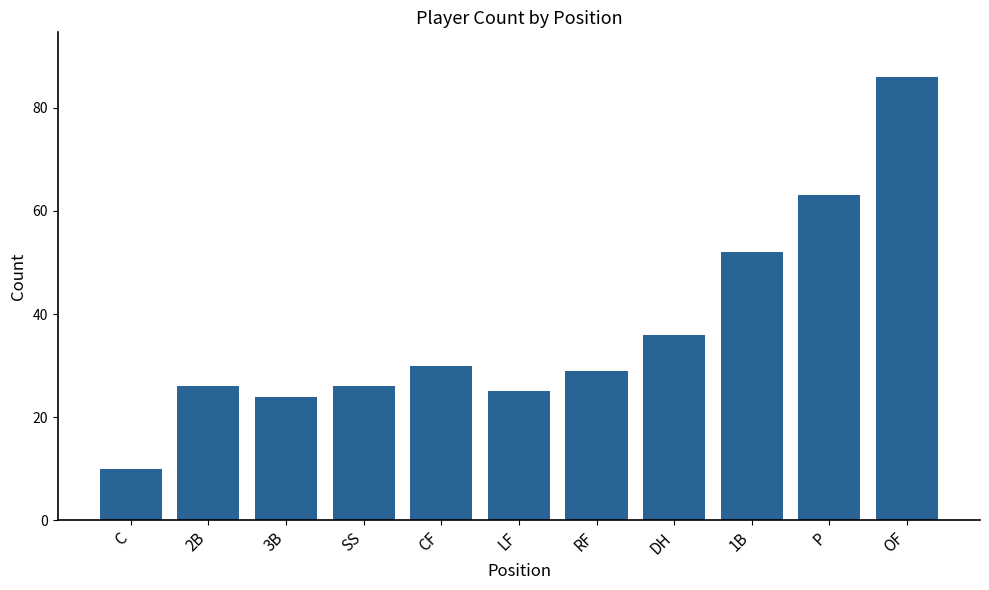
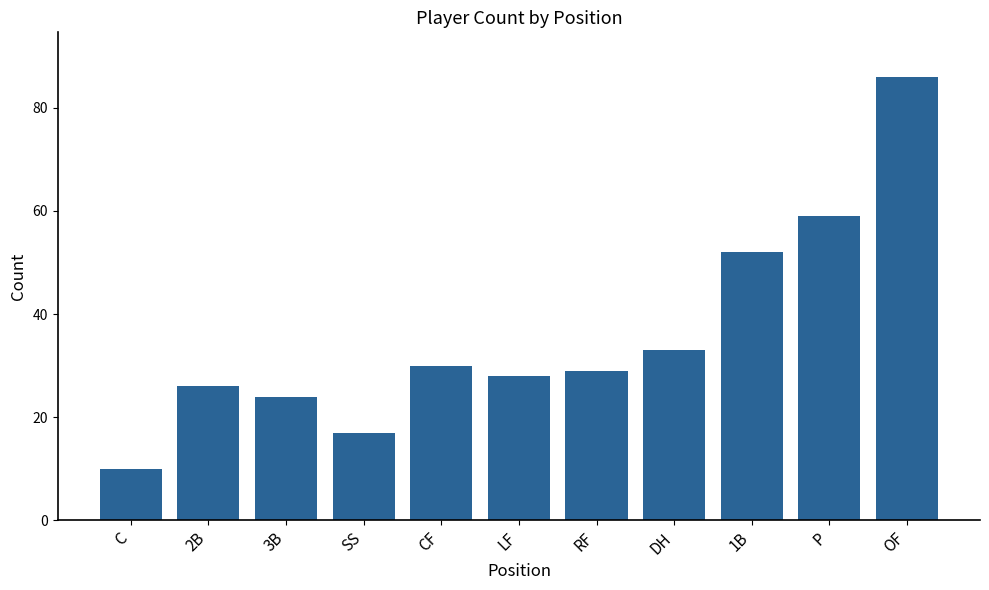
  {
    "C": 10,
    "2B": 26,
    "3B": 24,
-   "SS": 26,
+   "SS": 17,
    "CF": 30,
-   "LF": 25,
+   "LF": 28,
    "RF": 29,
-   "DH": 36,
+   "DH": 33,
    "1B": 52,
-   "P": 63,
+   "P": 59,
    "OF": 86
  }
